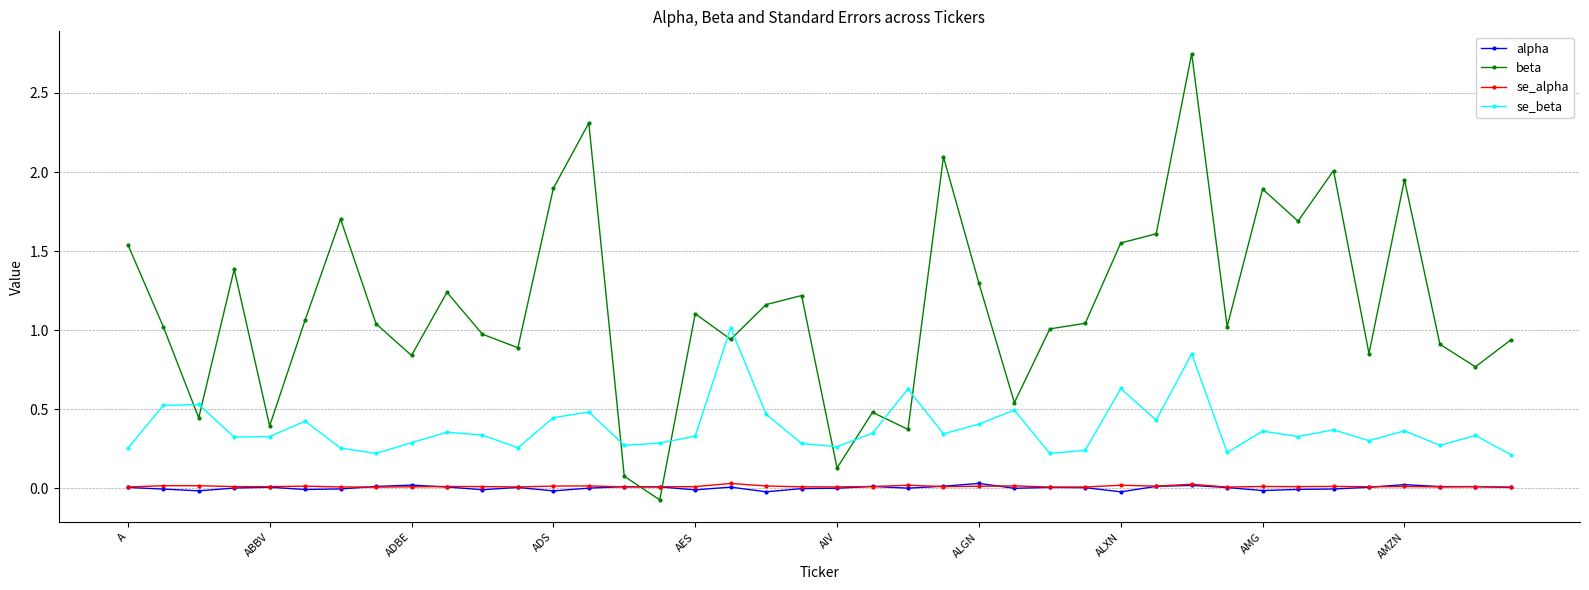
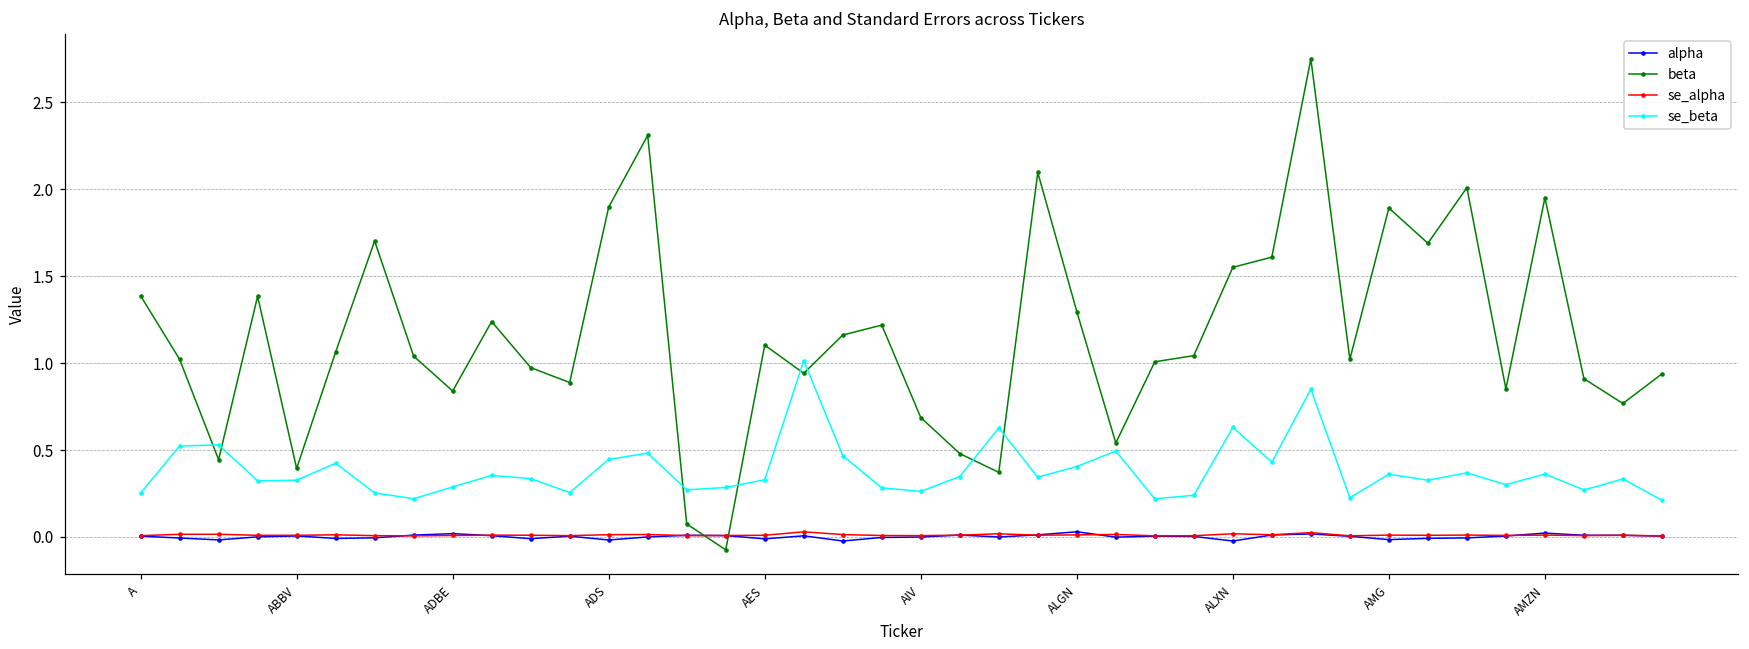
  {
    "alpha": {
      "ADS": -0.02,
      "AES": -0.01,
      "ALGN": 0.03,
      "ALXN": -0.02,
      "AMG": -0.02
    },
    "beta": {
-     "A": 1.54,
+     "A": 1.39,
      "ABBV": 0.39,
      "ADBE": 0.84,
      "ADS": 1.90,
      "AES": 1.10,
-     "AIV": 0.13,
+     "AIV": 0.69,
      "ALGN": 1.30,
      "ALXN": 1.55,
      "AMG": 1.89,
      "AMZN": 1.95
    },
    "se_alpha": {
      "ADS": 0.01,
      "AES": 0.01,
      "ALGN": 0.01,
      "ALXN": 0.02,
      "AMG": 0.01
    },
    "se_beta": {
      "A": 0.25,
      "ABBV": 0.33,
      "ADBE": 0.29,
      "ADS": 0.45,
      "AES": 0.33,
      "AIV": 0.26,
      "ALGN": 0.41,
      "ALXN": 0.63,
      "AMG": 0.36,
      "AMZN": 0.36
    }
  }
